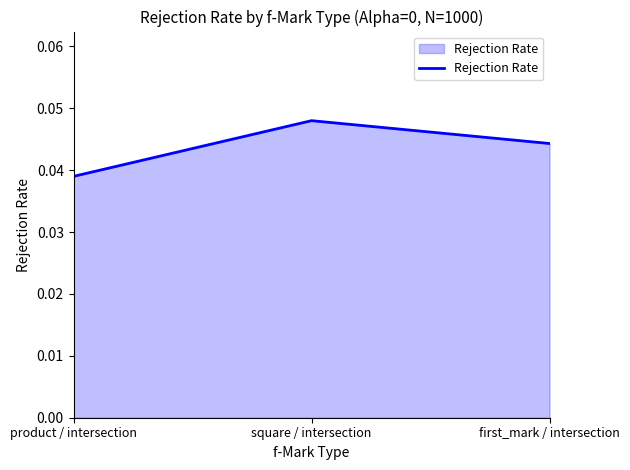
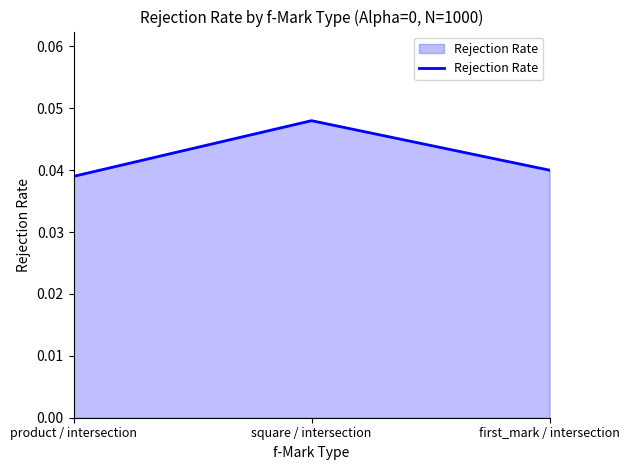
  {
    "product / intersection": 0.039,
    "square / intersection": 0.048,
-   "first_mark / intersection": 0.044
+   "first_mark / intersection": 0.040
  }
